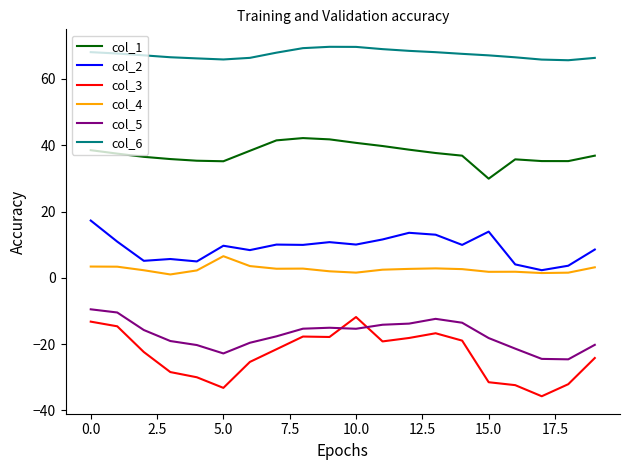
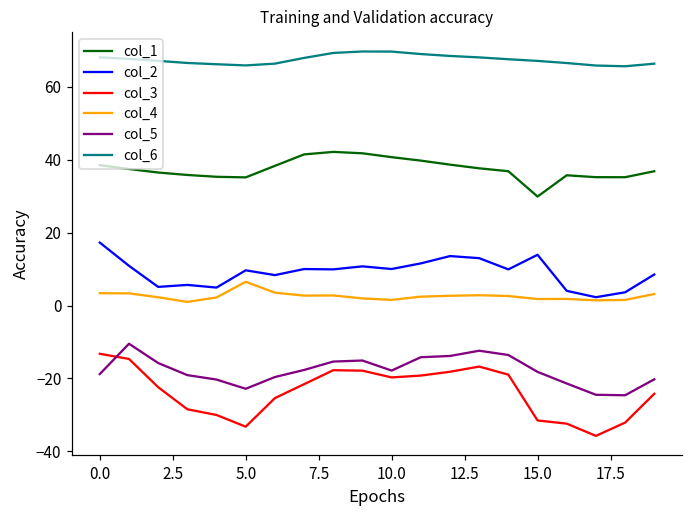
  {
    "col_1": {
      "5.0": 35,
      "10.0": 41,
      "15.0": 30
    },
    "col_2": {
      "0.0": 17,
      "5.0": 10,
      "10.0": 10,
      "15.0": 14
    },
    "col_3": {
      "0.0": -13,
      "5.0": -33,
-     "10.0": -12,
+     "10.0": -20,
      "15.0": -32
    },
    "col_4": {
      "0.0": 3,
      "5.0": 7,
      "10.0": 2,
      "15.0": 2
    },
    "col_5": {
-     "0.0": -10,
+     "0.0": -19,
      "5.0": -23,
-     "10.0": -15,
+     "10.0": -18,
      "15.0": -18
    },
    "col_6": {
      "5.0": 66,
      "10.0": 70,
      "15.0": 67
    }
  }
